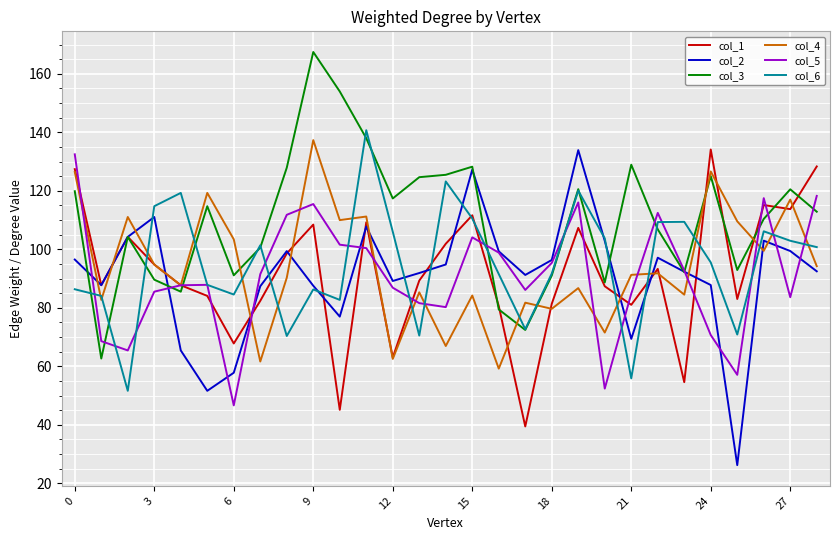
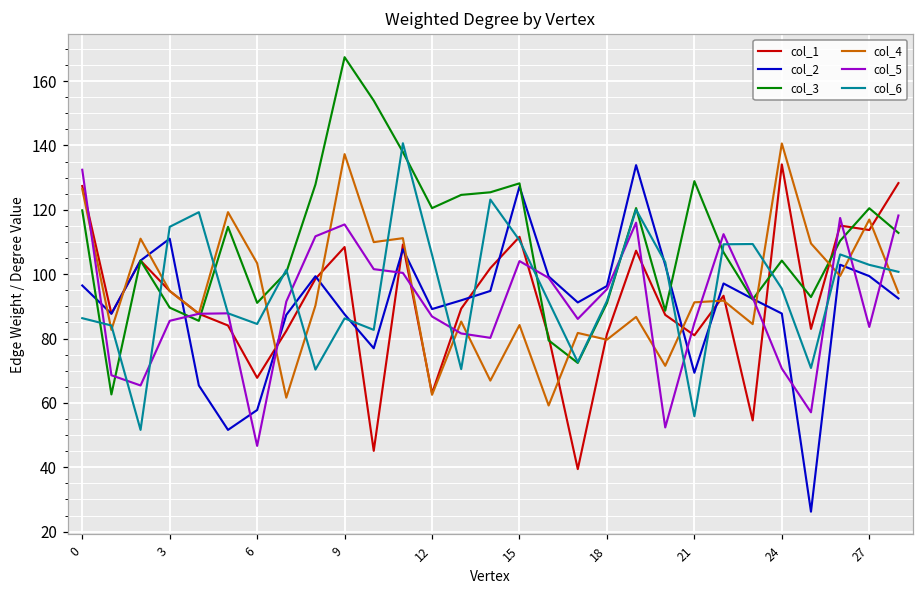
  {
    "col_1": {
      "0": 127,
      "6": 68,
      "9": 108,
      "15": 112,
      "18": 81,
      "21": 81,
      "24": 134,
      "27": 114
    },
    "col_2": {
      "0": 96,
      "3": 111,
      "6": 58,
      "9": 88,
      "12": 89,
      "15": 127,
      "18": 96,
      "21": 69,
      "24": 88,
      "27": 99
    },
    "col_3": {
      "0": 120,
      "3": 90,
      "6": 91,
      "9": 167,
-     "12": 117,
+     "12": 121,
      "15": 128,
      "21": 129,
-     "24": 125,
+     "24": 104,
      "27": 121
    },
    "col_4": {
      "0": 126,
      "6": 103,
      "9": 137,
      "15": 84,
      "18": 80,
      "21": 91,
-     "24": 127,
+     "24": 141,
      "27": 117
    },
    "col_5": {
      "0": 132,
      "3": 86,
      "6": 47,
      "9": 115,
      "12": 87,
      "15": 104,
      "18": 95,
      "21": 85,
      "24": 71,
      "27": 84
    },
    "col_6": {
      "0": 86,
      "3": 115,
      "6": 85,
      "9": 86,
      "12": 106,
      "15": 111,
      "21": 56,
      "24": 96,
      "27": 103
    }
  }
